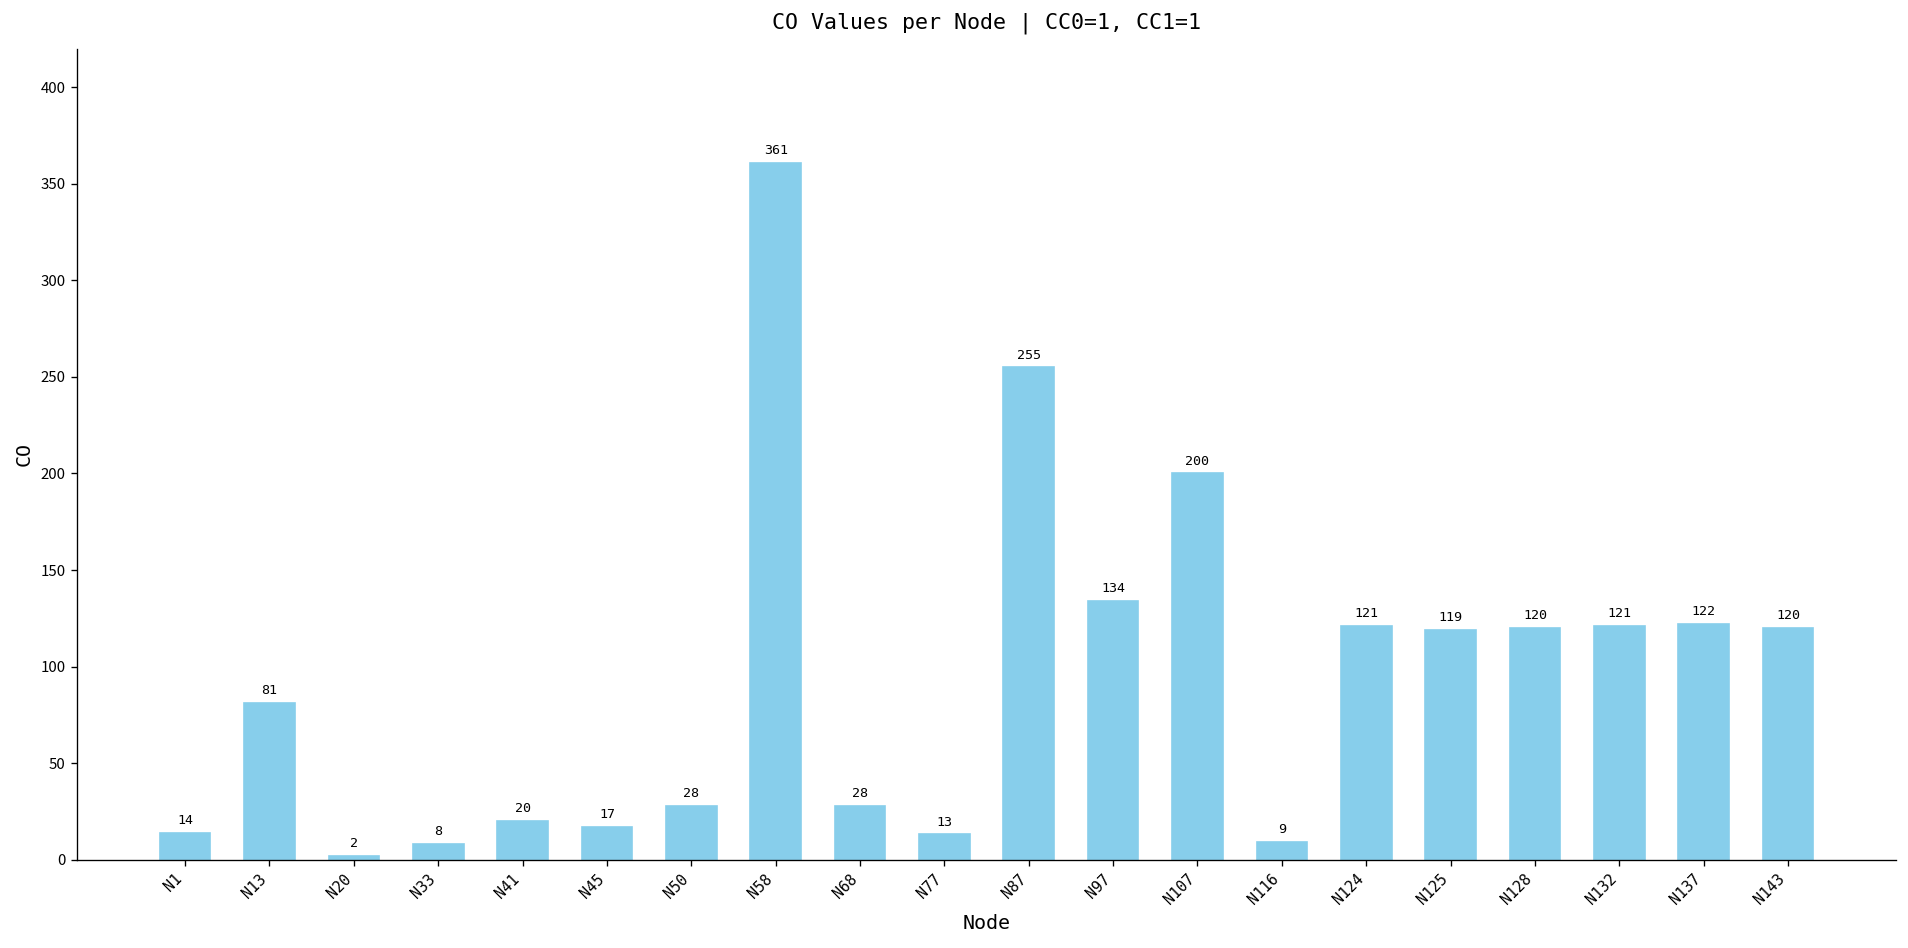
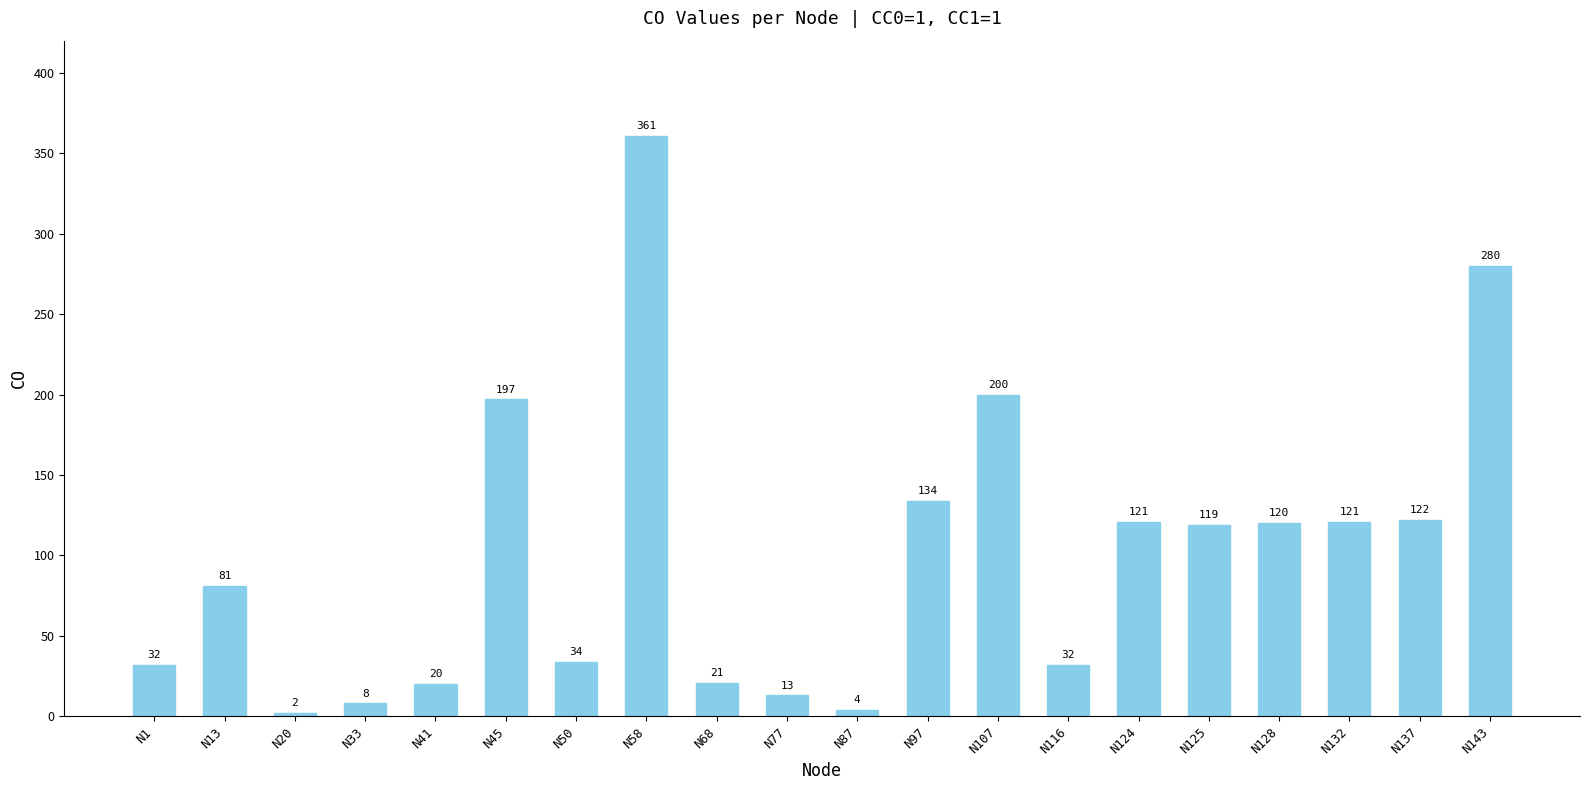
  {
-   "N1": 14,
+   "N1": 32,
    "N13": 81,
    "N20": 2,
    "N33": 8,
    "N41": 20,
-   "N45": 17,
-   "N50": 28,
+   "N45": 197,
+   "N50": 34,
    "N58": 361,
-   "N68": 28,
+   "N68": 21,
    "N77": 13,
-   "N87": 255,
+   "N87": 4,
    "N97": 134,
    "N107": 200,
-   "N116": 9,
+   "N116": 32,
    "N124": 121,
    "N125": 119,
    "N128": 120,
    "N132": 121,
    "N137": 122,
-   "N143": 120
+   "N143": 280
  }
